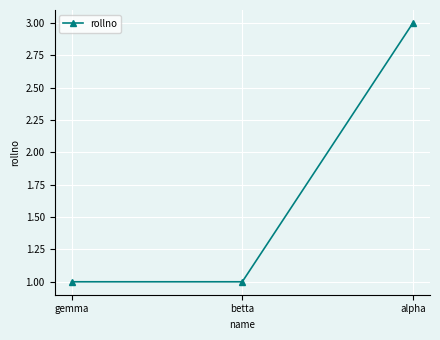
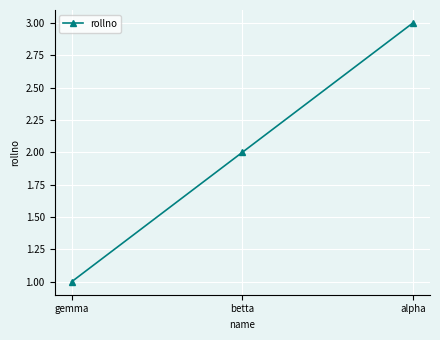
  {
    "gemma": 1,
-   "betta": 1,
+   "betta": 2,
    "alpha": 3
  }
